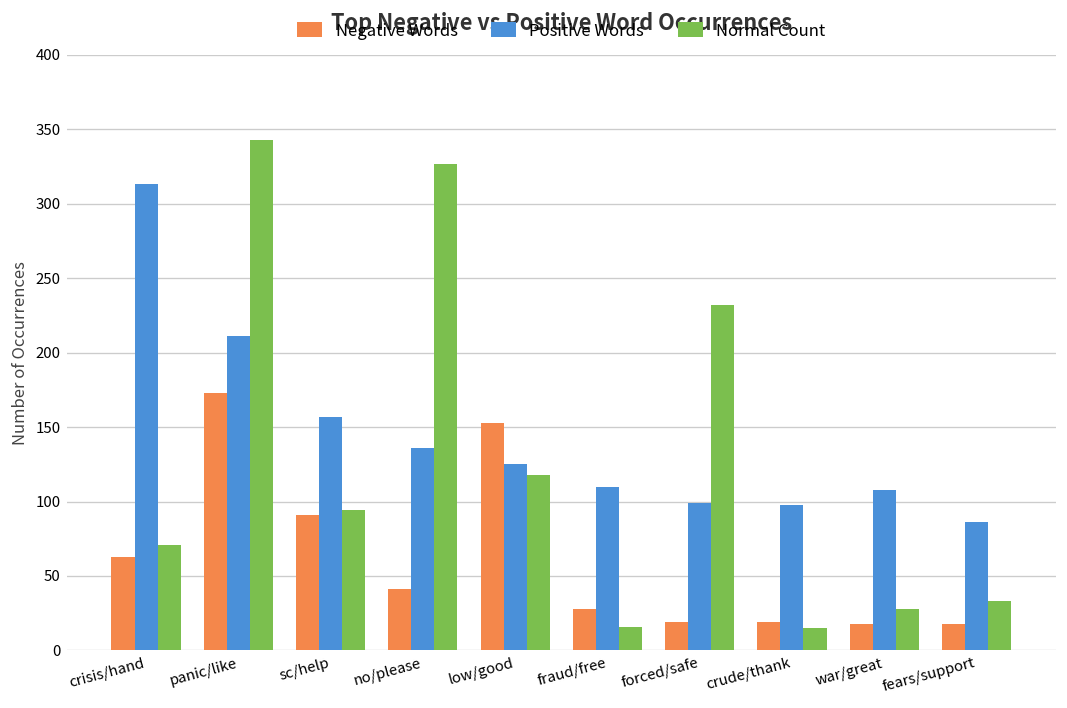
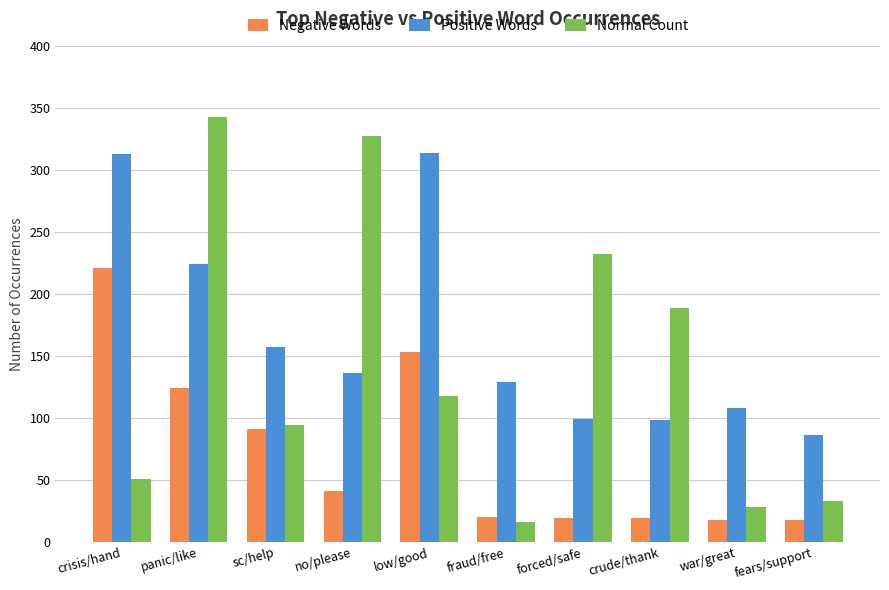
  {
    "Negative Words": {
-     "crisis/hand": 63,
-     "panic/like": 173,
+     "crisis/hand": 221,
+     "panic/like": 124,
      "sc/help": 91,
      "no/please": 41,
      "low/good": 153,
-     "fraud/free": 28,
+     "fraud/free": 20,
      "forced/safe": 19,
      "crude/thank": 19,
      "war/great": 18,
      "fears/support": 18
    },
    "Positive Words": {
      "crisis/hand": 313,
-     "panic/like": 211,
+     "panic/like": 224,
      "sc/help": 157,
      "no/please": 136,
-     "low/good": 125,
-     "fraud/free": 110,
+     "low/good": 314,
+     "fraud/free": 129,
      "forced/safe": 99,
      "crude/thank": 98,
      "war/great": 108,
      "fears/support": 86
    },
    "Normal Count": {
-     "crisis/hand": 71,
+     "crisis/hand": 51,
      "panic/like": 343,
      "sc/help": 94,
      "no/please": 327,
      "low/good": 118,
      "fraud/free": 16,
      "forced/safe": 232,
-     "crude/thank": 15,
+     "crude/thank": 189,
      "war/great": 28,
      "fears/support": 33
    }
  }
